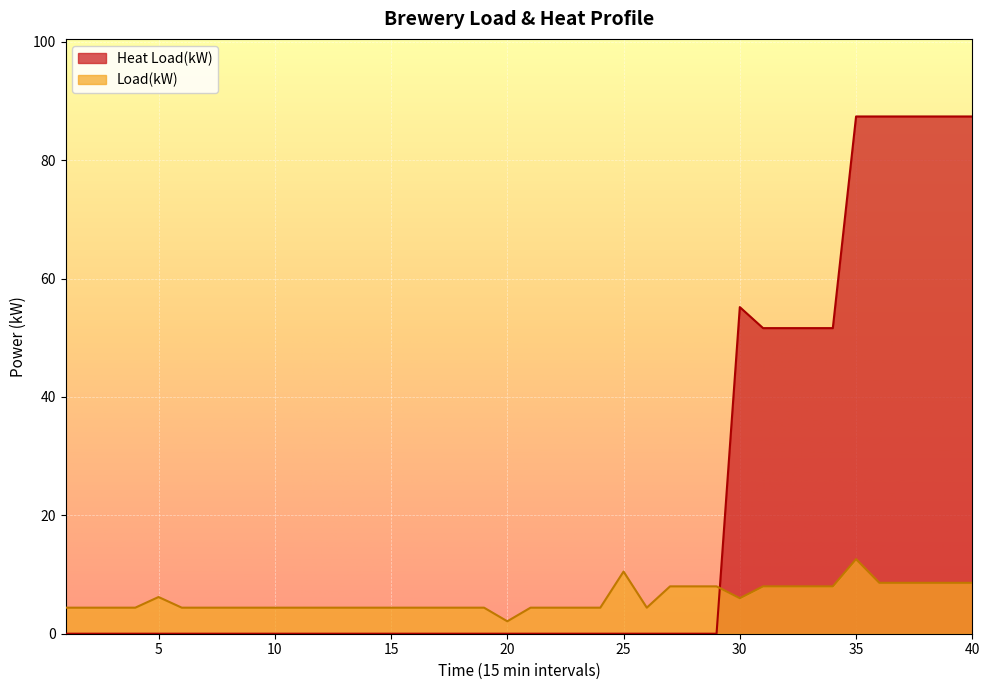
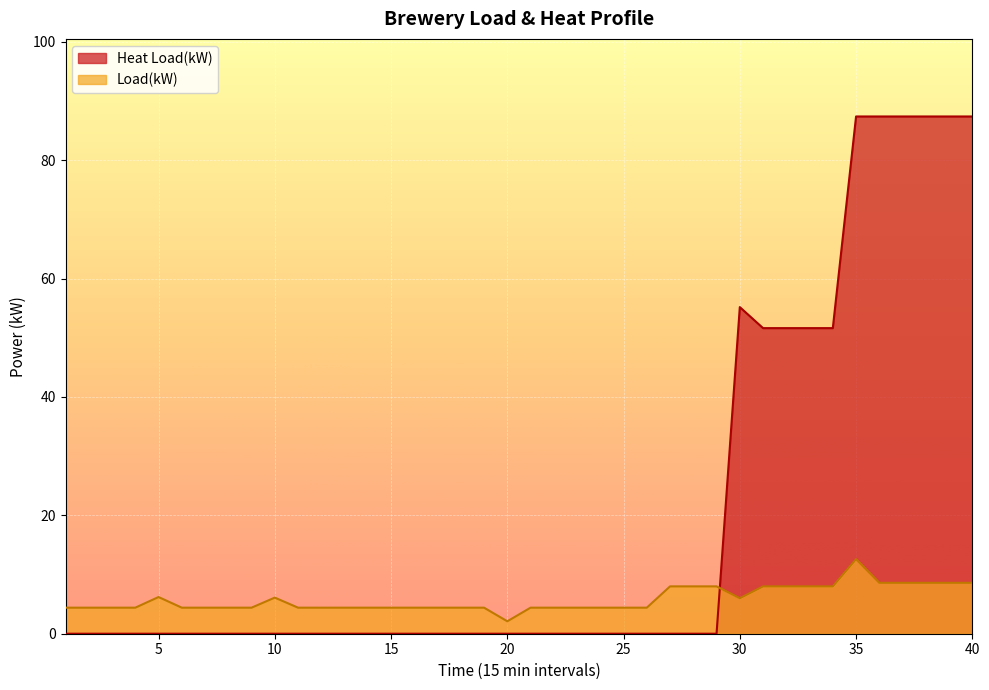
  {
    "Heat Load(kW)": {
      "5": 0,
      "10": 0,
      "15": 0,
      "20": 0,
      "25": 0,
      "30": 55,
      "35": 87,
      "40": 87
    },
    "Load(kW)": {
      "5": 6,
-     "10": 4,
+     "10": 6,
      "15": 4,
      "20": 2,
-     "25": 11,
+     "25": 4,
      "30": 6,
      "35": 13,
      "40": 9
    }
  }
